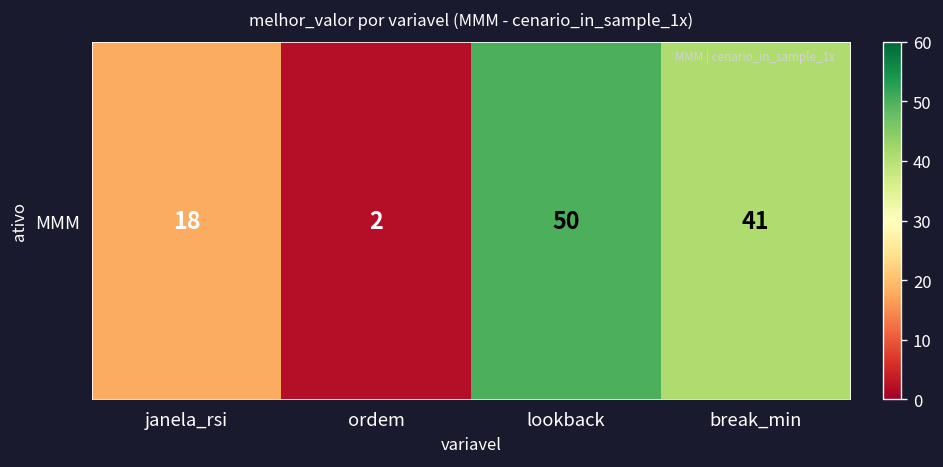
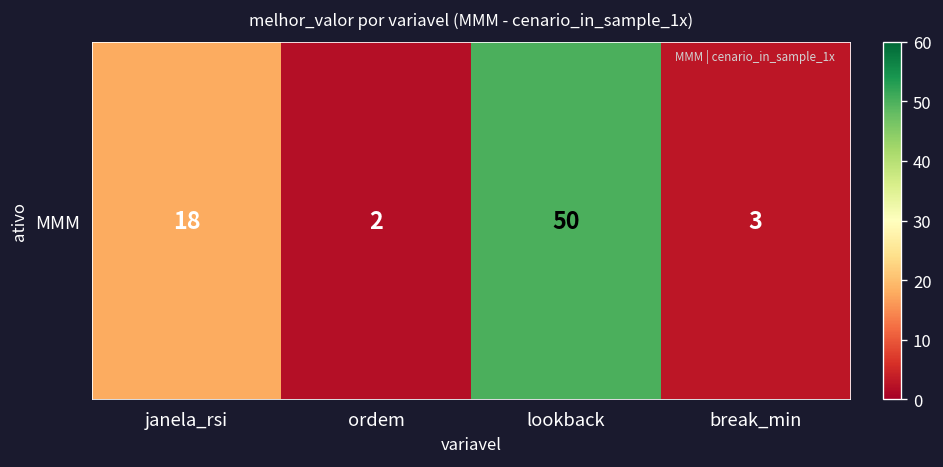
  {
    "MMM": {
      "janela_rsi": 18,
      "ordem": 2,
      "lookback": 50,
-     "break_min": 41
+     "break_min": 3
    }
  }
